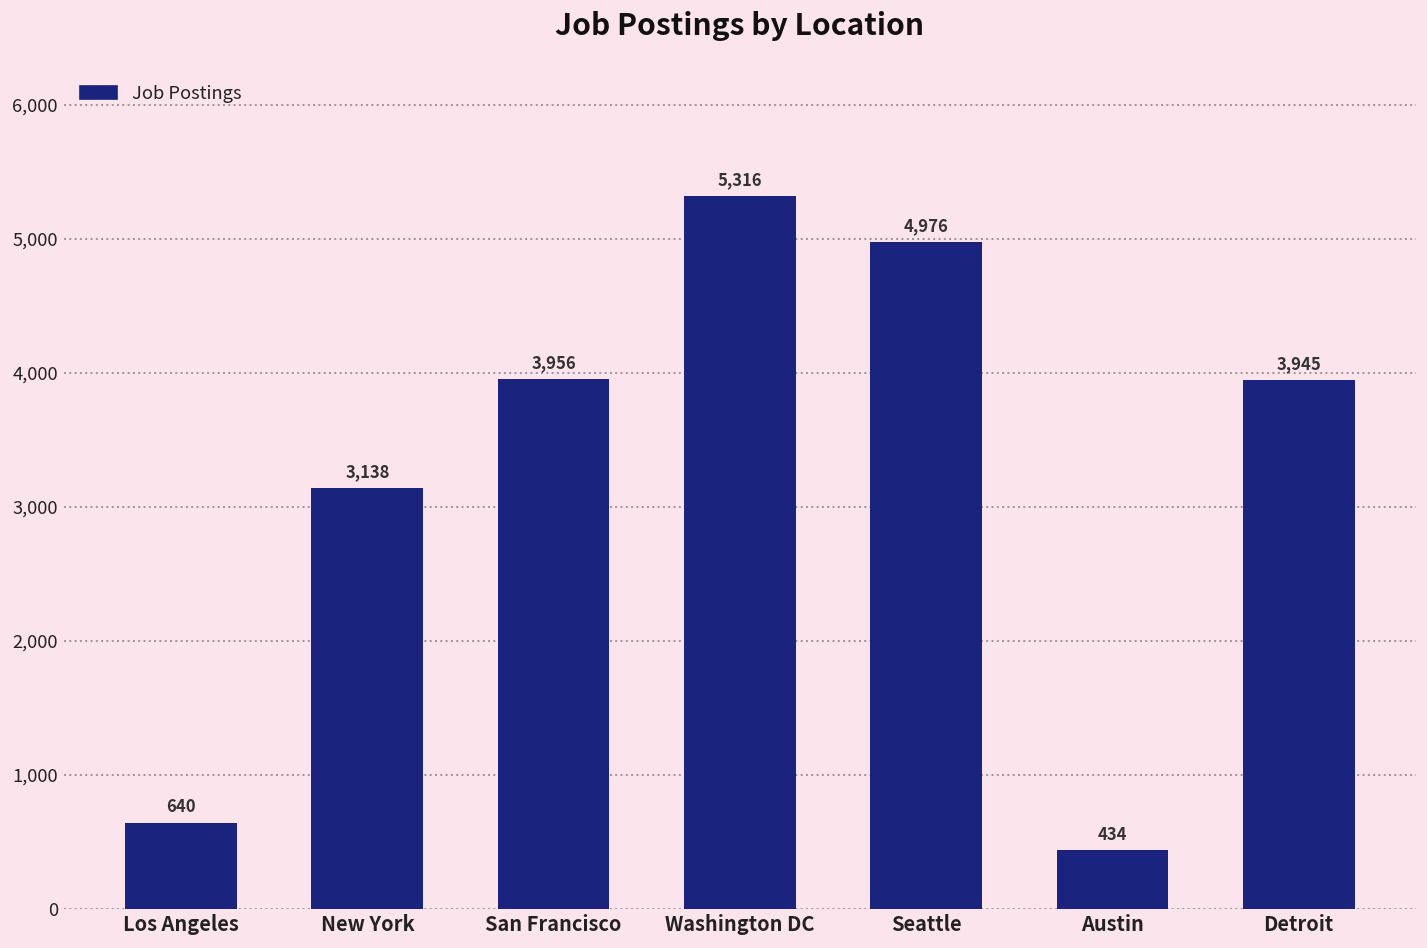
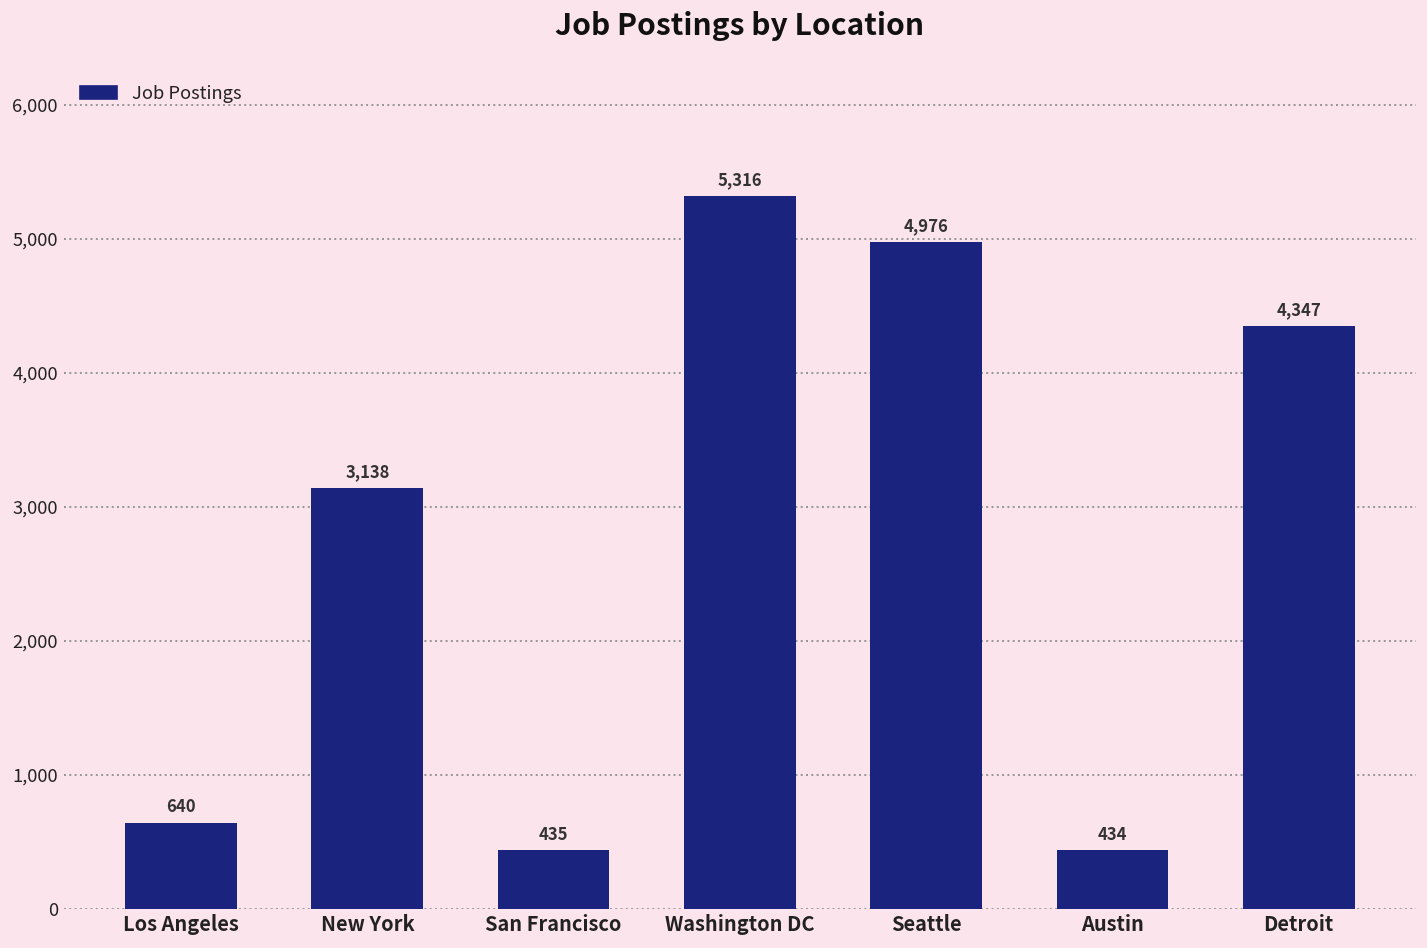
  {
    "Los Angeles": "640",
    "New York": "3,138",
-   "San Francisco": "3,956",
+   "San Francisco": "435",
    "Washington DC": "5,316",
    "Seattle": "4,976",
    "Austin": "434",
-   "Detroit": "3,945"
+   "Detroit": "4,347"
  }
